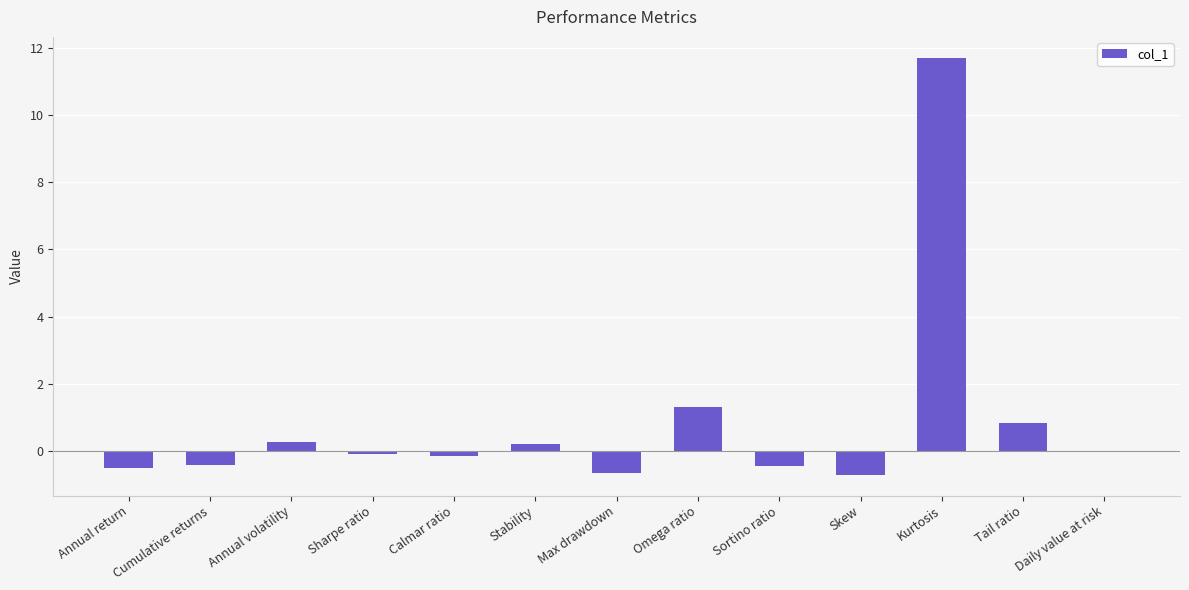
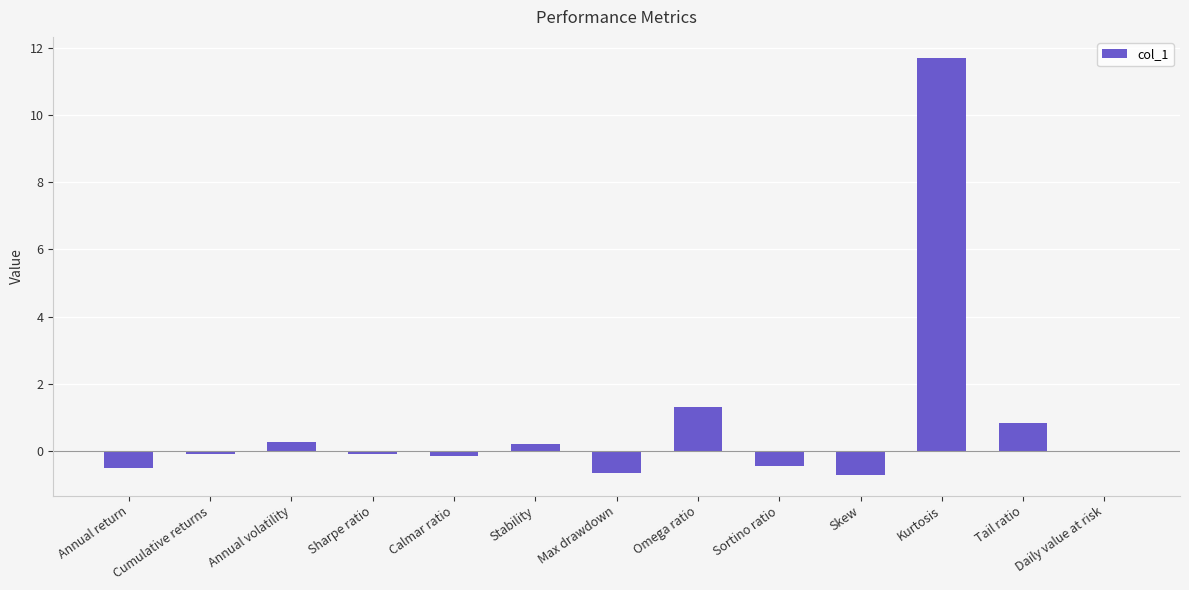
  {
    "Annual return": -0.5,
-   "Cumulative returns": -0.4,
+   "Cumulative returns": -0.1,
    "Annual volatility": 0.3,
    "Sharpe ratio": -0.1,
    "Calmar ratio": -0.2,
    "Stability": 0.2,
    "Max drawdown": -0.7,
    "Omega ratio": 1.3,
    "Sortino ratio": -0.5,
    "Skew": -0.7,
    "Kurtosis": 11.7,
    "Tail ratio": 0.8
  }
